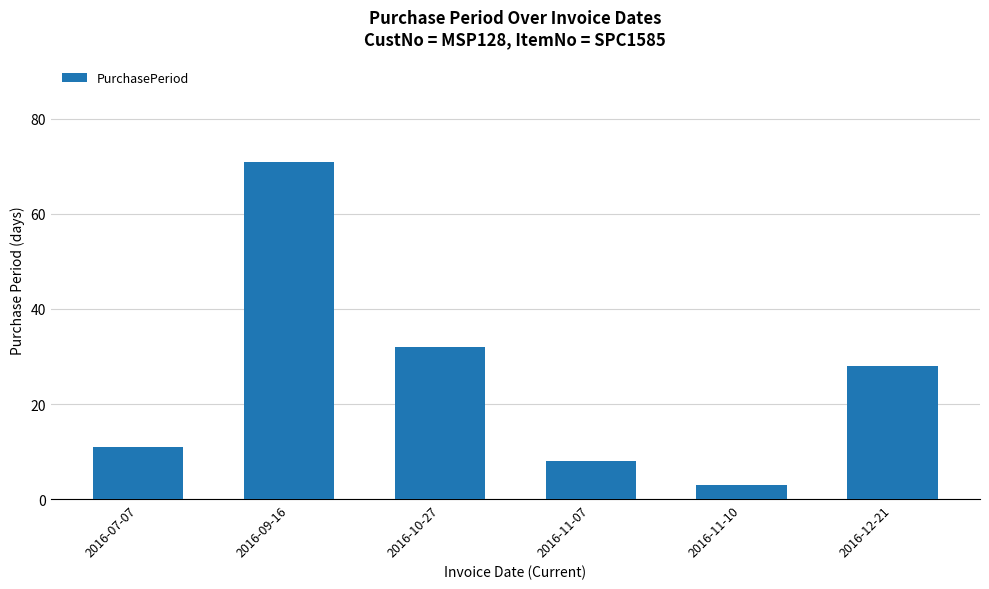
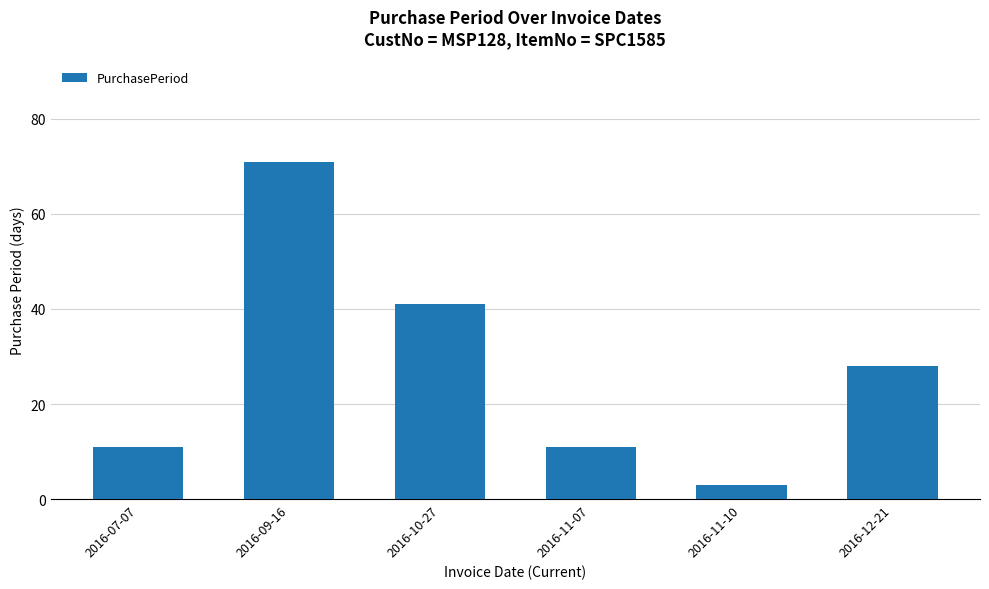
  {
    "2016-07-07": 11,
    "2016-09-16": 71,
-   "2016-10-27": 32,
-   "2016-11-07": 8,
+   "2016-10-27": 41,
+   "2016-11-07": 11,
    "2016-11-10": 3,
    "2016-12-21": 28
  }
